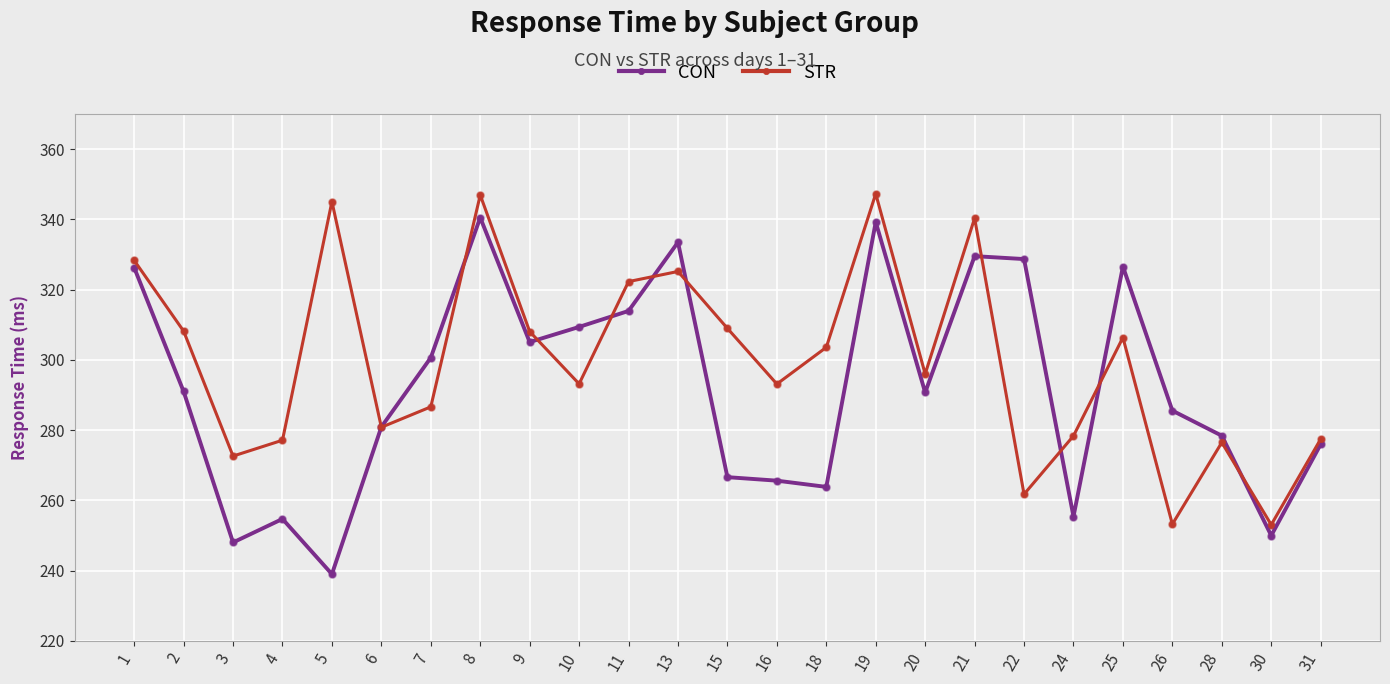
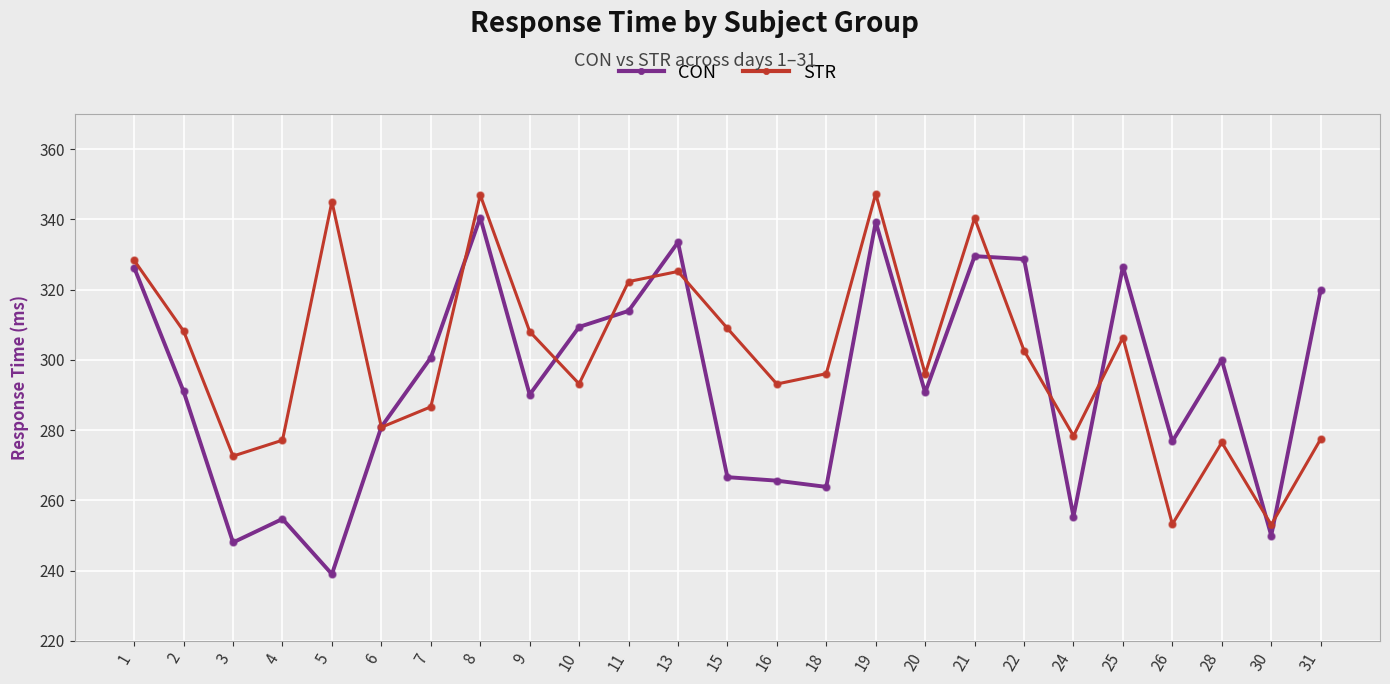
  {
    "CON": {
      "1": 326,
      "2": 291,
      "3": 248,
      "4": 255,
      "5": 239,
      "7": 301,
      "8": 341,
-     "9": 305,
+     "9": 290,
      "10": 309,
      "11": 314,
      "13": 333,
      "15": 267,
      "16": 266,
      "18": 264,
      "19": 339,
      "20": 291,
      "21": 330,
      "22": 329,
      "24": 255,
      "25": 327,
-     "26": 286,
-     "28": 278,
+     "26": 277,
+     "28": 300,
      "30": 250,
-     "31": 276
+     "31": 320
    },
    "STR": {
      "1": 328,
      "2": 308,
      "3": 273,
      "4": 277,
      "5": 345,
      "7": 287,
      "8": 347,
      "9": 308,
      "10": 293,
      "11": 322,
      "13": 325,
      "15": 309,
      "16": 293,
-     "18": 304,
+     "18": 296,
      "19": 347,
      "20": 296,
      "21": 340,
-     "22": 262,
+     "22": 303,
      "24": 278,
      "25": 306,
      "26": 253,
      "28": 276,
      "30": 253,
      "31": 277
    }
  }
